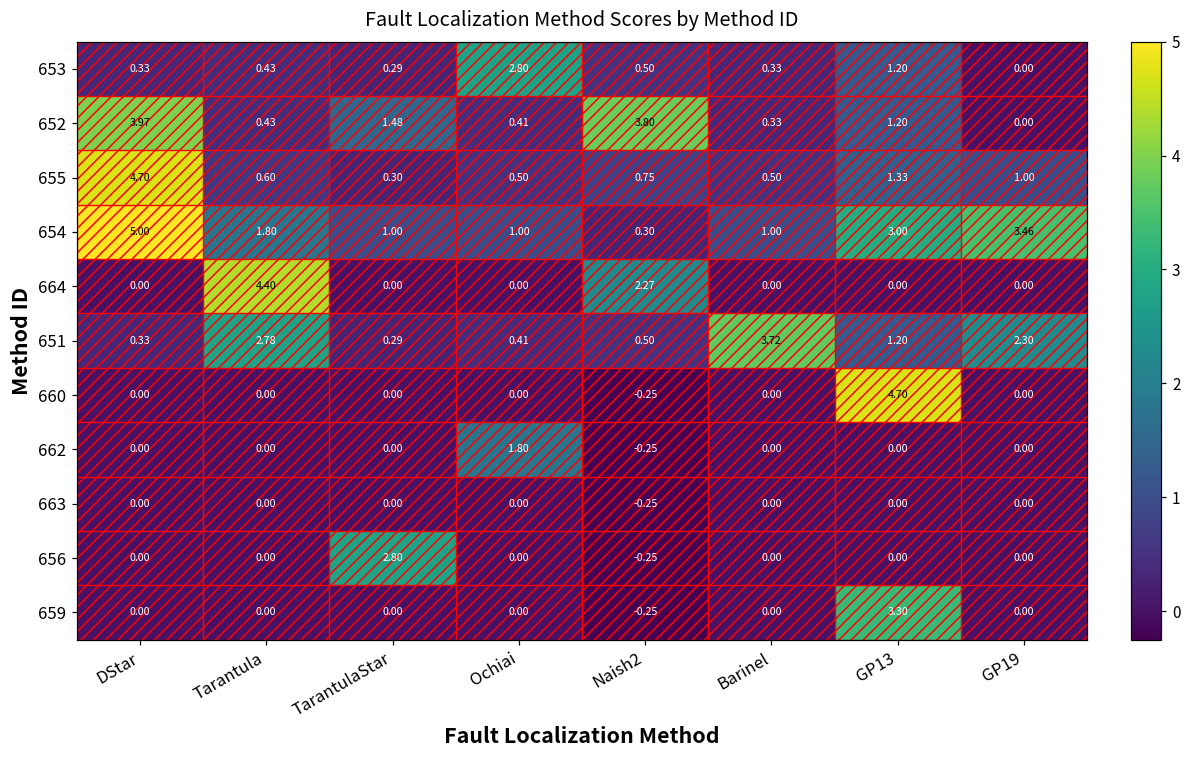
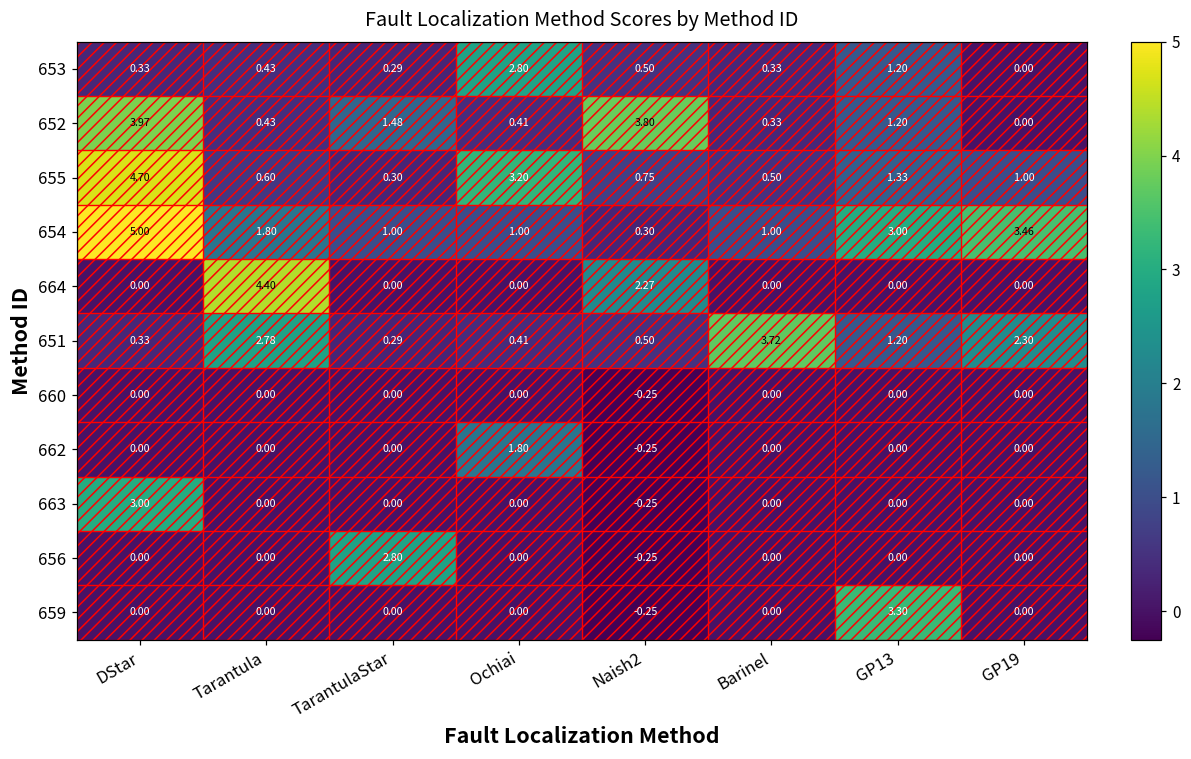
  {
    "653": {
      "DStar": 0.33,
      "Tarantula": 0.43,
      "TarantulaStar": 0.29,
      "Ochiai": 2.80,
      "Naish2": 0.50,
      "Barinel": 0.33,
      "GP13": 1.20,
      "GP19": 0.00
    },
    "652": {
      "DStar": 3.97,
      "Tarantula": 0.43,
      "TarantulaStar": 1.48,
      "Ochiai": 0.41,
      "Naish2": 3.80,
      "Barinel": 0.33,
      "GP13": 1.20,
      "GP19": 0.00
    },
    "655": {
      "DStar": 4.70,
      "Tarantula": 0.60,
      "TarantulaStar": 0.30,
-     "Ochiai": 0.50,
+     "Ochiai": 3.20,
      "Naish2": 0.75,
      "Barinel": 0.50,
      "GP13": 1.33,
      "GP19": 1.00
    },
    "654": {
      "DStar": 5.00,
      "Tarantula": 1.80,
      "TarantulaStar": 1.00,
      "Ochiai": 1.00,
      "Naish2": 0.30,
      "Barinel": 1.00,
      "GP13": 3.00,
      "GP19": 3.46
    },
    "664": {
      "DStar": 0.00,
      "Tarantula": 4.40,
      "TarantulaStar": 0.00,
      "Ochiai": 0.00,
      "Naish2": 2.27,
      "Barinel": 0.00,
      "GP13": 0.00,
      "GP19": 0.00
    },
    "651": {
      "DStar": 0.33,
      "Tarantula": 2.78,
      "TarantulaStar": 0.29,
      "Ochiai": 0.41,
      "Naish2": 0.50,
      "Barinel": 3.72,
      "GP13": 1.20,
      "GP19": 2.30
    },
    "660": {
      "DStar": 0.00,
      "Tarantula": 0.00,
      "TarantulaStar": 0.00,
      "Ochiai": 0.00,
      "Naish2": -0.25,
      "Barinel": 0.00,
-     "GP13": 4.70,
+     "GP13": 0.00,
      "GP19": 0.00
    },
    "662": {
      "DStar": 0.00,
      "Tarantula": 0.00,
      "TarantulaStar": 0.00,
      "Ochiai": 1.80,
      "Naish2": -0.25,
      "Barinel": 0.00,
      "GP13": 0.00,
      "GP19": 0.00
    },
    "663": {
-     "DStar": 0.00,
+     "DStar": 3.00,
      "Tarantula": 0.00,
      "TarantulaStar": 0.00,
      "Ochiai": 0.00,
      "Naish2": -0.25,
      "Barinel": 0.00,
      "GP13": 0.00,
      "GP19": 0.00
    },
    "656": {
      "DStar": 0.00,
      "Tarantula": 0.00,
      "TarantulaStar": 2.80,
      "Ochiai": 0.00,
      "Naish2": -0.25,
      "Barinel": 0.00,
      "GP13": 0.00,
      "GP19": 0.00
    },
    "659": {
      "DStar": 0.00,
      "Tarantula": 0.00,
      "TarantulaStar": 0.00,
      "Ochiai": 0.00,
      "Naish2": -0.25,
      "Barinel": 0.00,
      "GP13": 3.30,
      "GP19": 0.00
    }
  }
